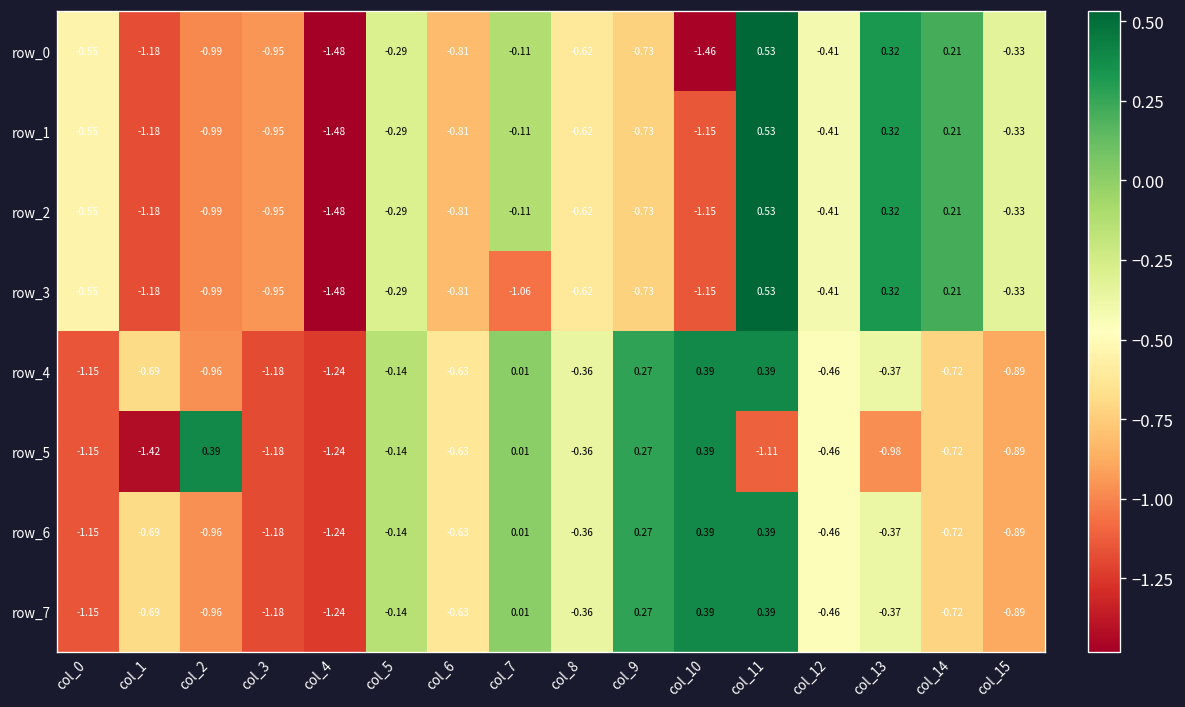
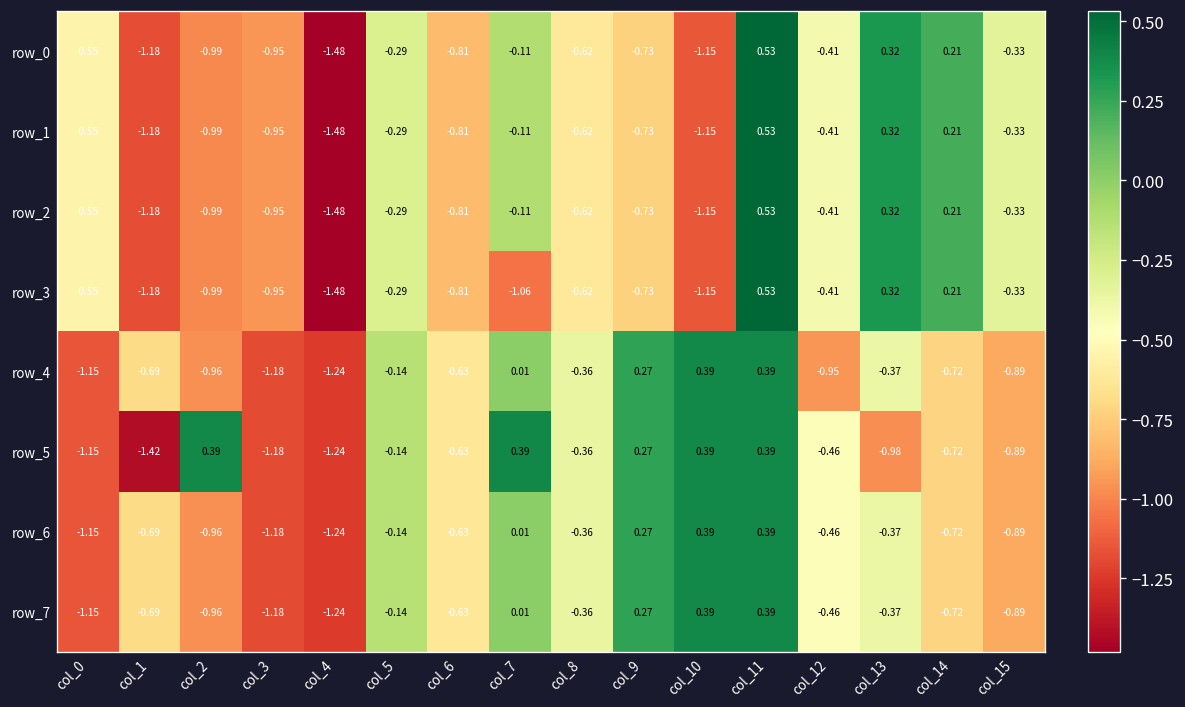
  {
    "row_0": {
      "col_0": -0.55,
      "col_1": -1.18,
      "col_2": -0.99,
      "col_3": -0.95,
      "col_4": -1.48,
      "col_5": -0.29,
      "col_6": -0.81,
      "col_7": -0.11,
      "col_8": -0.62,
      "col_9": -0.73,
-     "col_10": -1.46,
+     "col_10": -1.15,
      "col_11": 0.53,
      "col_12": -0.41,
      "col_13": 0.32,
      "col_14": 0.21,
      "col_15": -0.33
    },
    "row_1": {
      "col_0": -0.55,
      "col_1": -1.18,
      "col_2": -0.99,
      "col_3": -0.95,
      "col_4": -1.48,
      "col_5": -0.29,
      "col_6": -0.81,
      "col_7": -0.11,
      "col_8": -0.62,
      "col_9": -0.73,
      "col_10": -1.15,
      "col_11": 0.53,
      "col_12": -0.41,
      "col_13": 0.32,
      "col_14": 0.21,
      "col_15": -0.33
    },
    "row_2": {
      "col_0": -0.55,
      "col_1": -1.18,
      "col_2": -0.99,
      "col_3": -0.95,
      "col_4": -1.48,
      "col_5": -0.29,
      "col_6": -0.81,
      "col_7": -0.11,
      "col_8": -0.62,
      "col_9": -0.73,
      "col_10": -1.15,
      "col_11": 0.53,
      "col_12": -0.41,
      "col_13": 0.32,
      "col_14": 0.21,
      "col_15": -0.33
    },
    "row_3": {
      "col_0": -0.55,
      "col_1": -1.18,
      "col_2": -0.99,
      "col_3": -0.95,
      "col_4": -1.48,
      "col_5": -0.29,
      "col_6": -0.81,
      "col_7": -1.06,
      "col_8": -0.62,
      "col_9": -0.73,
      "col_10": -1.15,
      "col_11": 0.53,
      "col_12": -0.41,
      "col_13": 0.32,
      "col_14": 0.21,
      "col_15": -0.33
    },
    "row_4": {
      "col_0": -1.15,
      "col_1": -0.69,
      "col_2": -0.96,
      "col_3": -1.18,
      "col_4": -1.24,
      "col_5": -0.14,
      "col_6": -0.63,
      "col_7": 0.01,
      "col_8": -0.36,
      "col_9": 0.27,
      "col_10": 0.39,
      "col_11": 0.39,
-     "col_12": -0.46,
+     "col_12": -0.95,
      "col_13": -0.37,
      "col_14": -0.72,
      "col_15": -0.89
    },
    "row_5": {
      "col_0": -1.15,
      "col_1": -1.42,
      "col_2": 0.39,
      "col_3": -1.18,
      "col_4": -1.24,
      "col_5": -0.14,
      "col_6": -0.63,
-     "col_7": 0.01,
+     "col_7": 0.39,
      "col_8": -0.36,
      "col_9": 0.27,
      "col_10": 0.39,
-     "col_11": -1.11,
+     "col_11": 0.39,
      "col_12": -0.46,
      "col_13": -0.98,
      "col_14": -0.72,
      "col_15": -0.89
    },
    "row_6": {
      "col_0": -1.15,
      "col_1": -0.69,
      "col_2": -0.96,
      "col_3": -1.18,
      "col_4": -1.24,
      "col_5": -0.14,
      "col_6": -0.63,
      "col_7": 0.01,
      "col_8": -0.36,
      "col_9": 0.27,
      "col_10": 0.39,
      "col_11": 0.39,
      "col_12": -0.46,
      "col_13": -0.37,
      "col_14": -0.72,
      "col_15": -0.89
    },
    "row_7": {
      "col_0": -1.15,
      "col_1": -0.69,
      "col_2": -0.96,
      "col_3": -1.18,
      "col_4": -1.24,
      "col_5": -0.14,
      "col_6": -0.63,
      "col_7": 0.01,
      "col_8": -0.36,
      "col_9": 0.27,
      "col_10": 0.39,
      "col_11": 0.39,
      "col_12": -0.46,
      "col_13": -0.37,
      "col_14": -0.72,
      "col_15": -0.89
    }
  }
